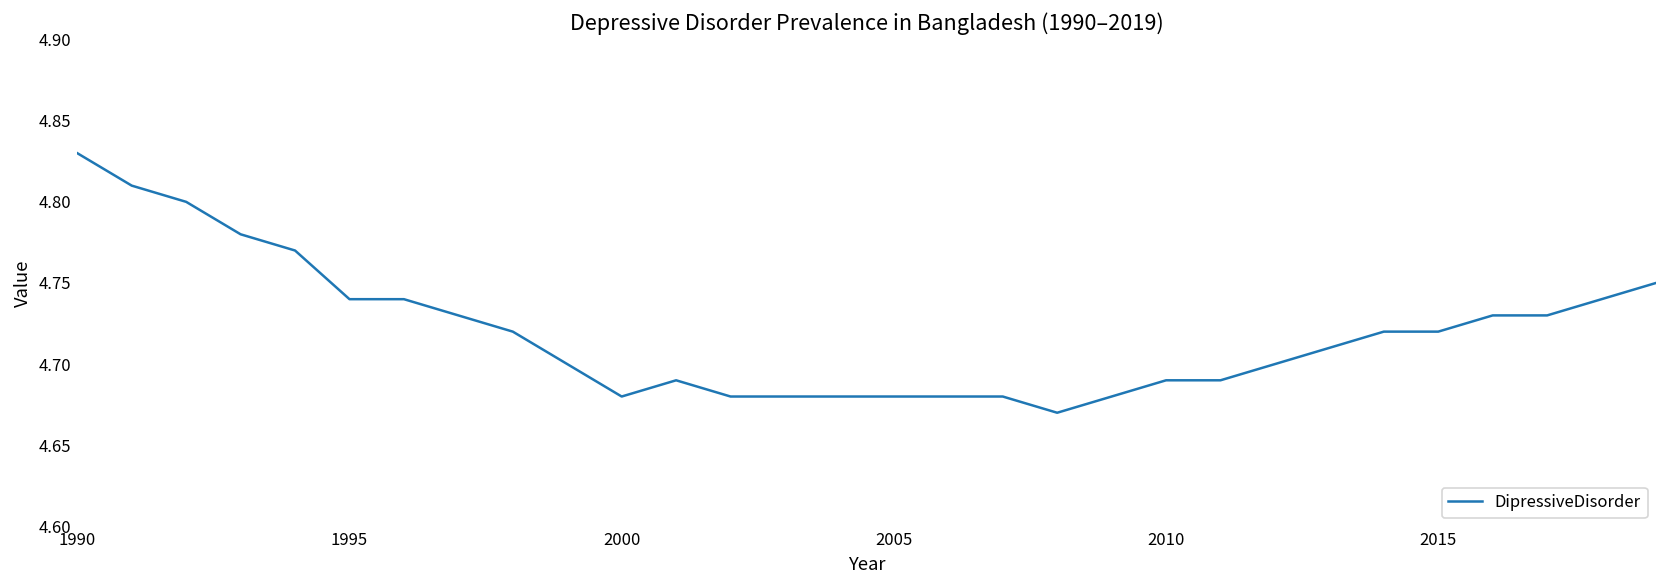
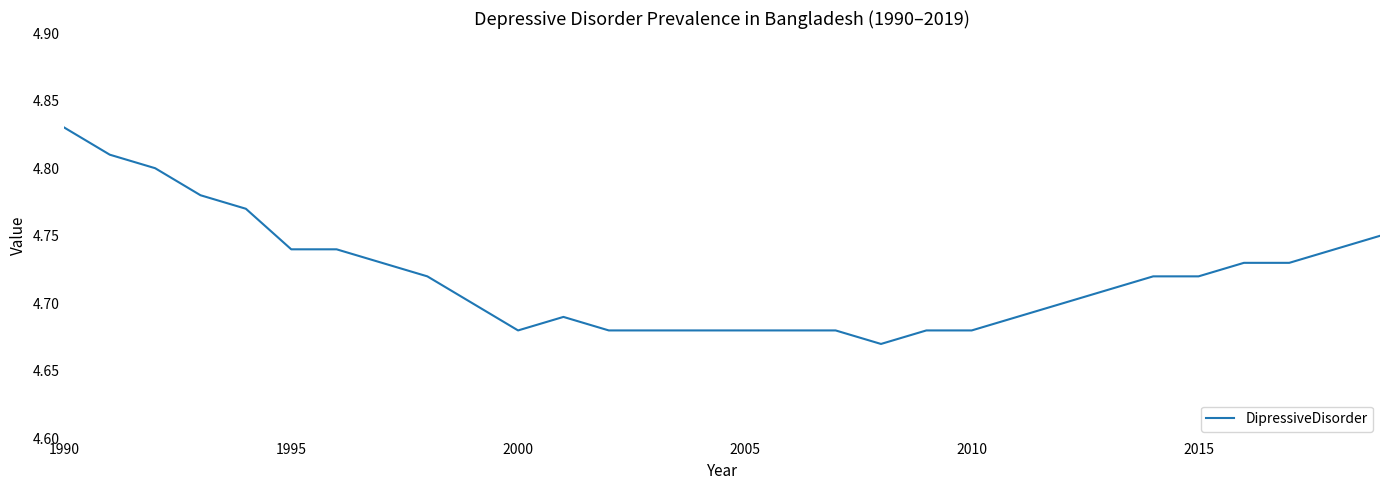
  {
    "1990": 4.83,
    "1995": 4.74,
    "2000": 4.68,
    "2005": 4.68,
-   "2010": 4.69,
+   "2010": 4.68,
    "2015": 4.72
  }
